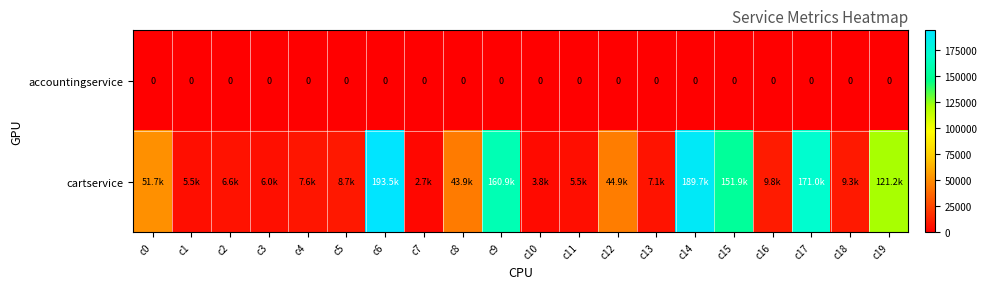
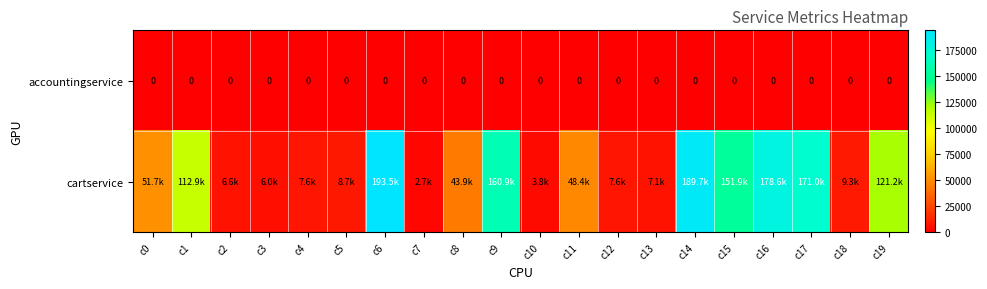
  {
    "accountingservice": {
      "c0": "0",
      "c1": "0",
      "c2": "0",
      "c3": "0",
      "c4": "0",
      "c5": "0",
      "c6": "0",
      "c7": "0",
      "c8": "0",
      "c9": "0",
      "c10": "0",
      "c11": "0",
      "c12": "0",
      "c13": "0",
      "c14": "0",
      "c15": "0",
      "c16": "0",
      "c17": "0",
      "c18": "0",
      "c19": "0"
    },
    "cartservice": {
      "c0": "51.7k",
-     "c1": "5.5k",
+     "c1": "112.9k",
      "c2": "6.6k",
      "c3": "6.0k",
      "c4": "7.6k",
      "c5": "8.7k",
      "c6": "193.5k",
      "c7": "2.7k",
      "c8": "43.9k",
      "c9": "160.9k",
      "c10": "3.8k",
-     "c11": "5.5k",
-     "c12": "44.9k",
+     "c11": "48.4k",
+     "c12": "7.6k",
      "c13": "7.1k",
      "c14": "189.7k",
      "c15": "151.9k",
-     "c16": "9.8k",
+     "c16": "178.6k",
      "c17": "171.0k",
      "c18": "9.3k",
      "c19": "121.2k"
    }
  }
